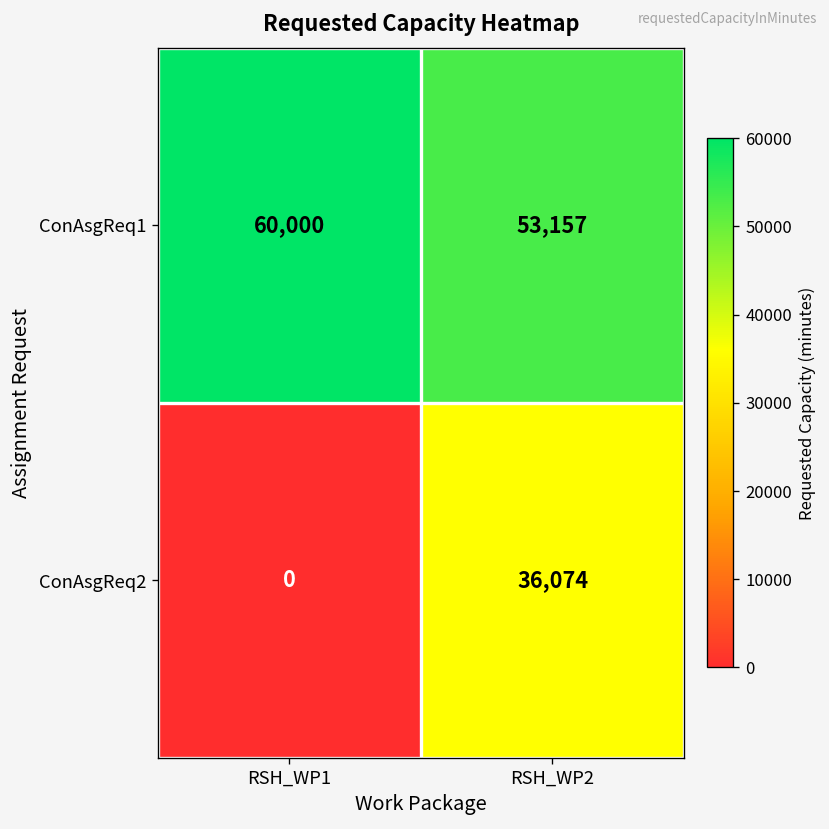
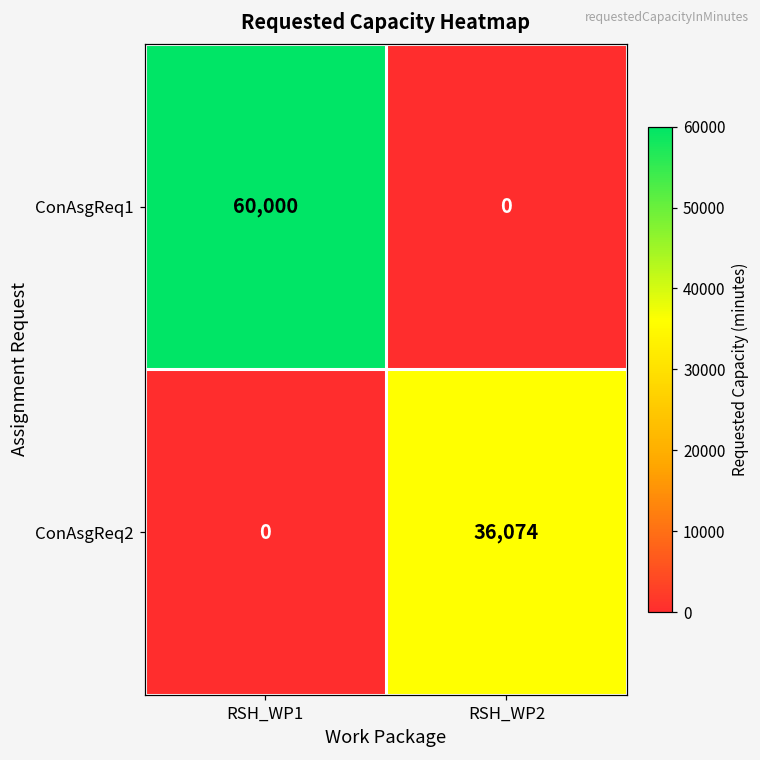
  {
    "ConAsgReq1": {
      "RSH_WP1": "60,000",
-     "RSH_WP2": "53,157"
+     "RSH_WP2": "0"
    },
    "ConAsgReq2": {
      "RSH_WP1": "0",
      "RSH_WP2": "36,074"
    }
  }
